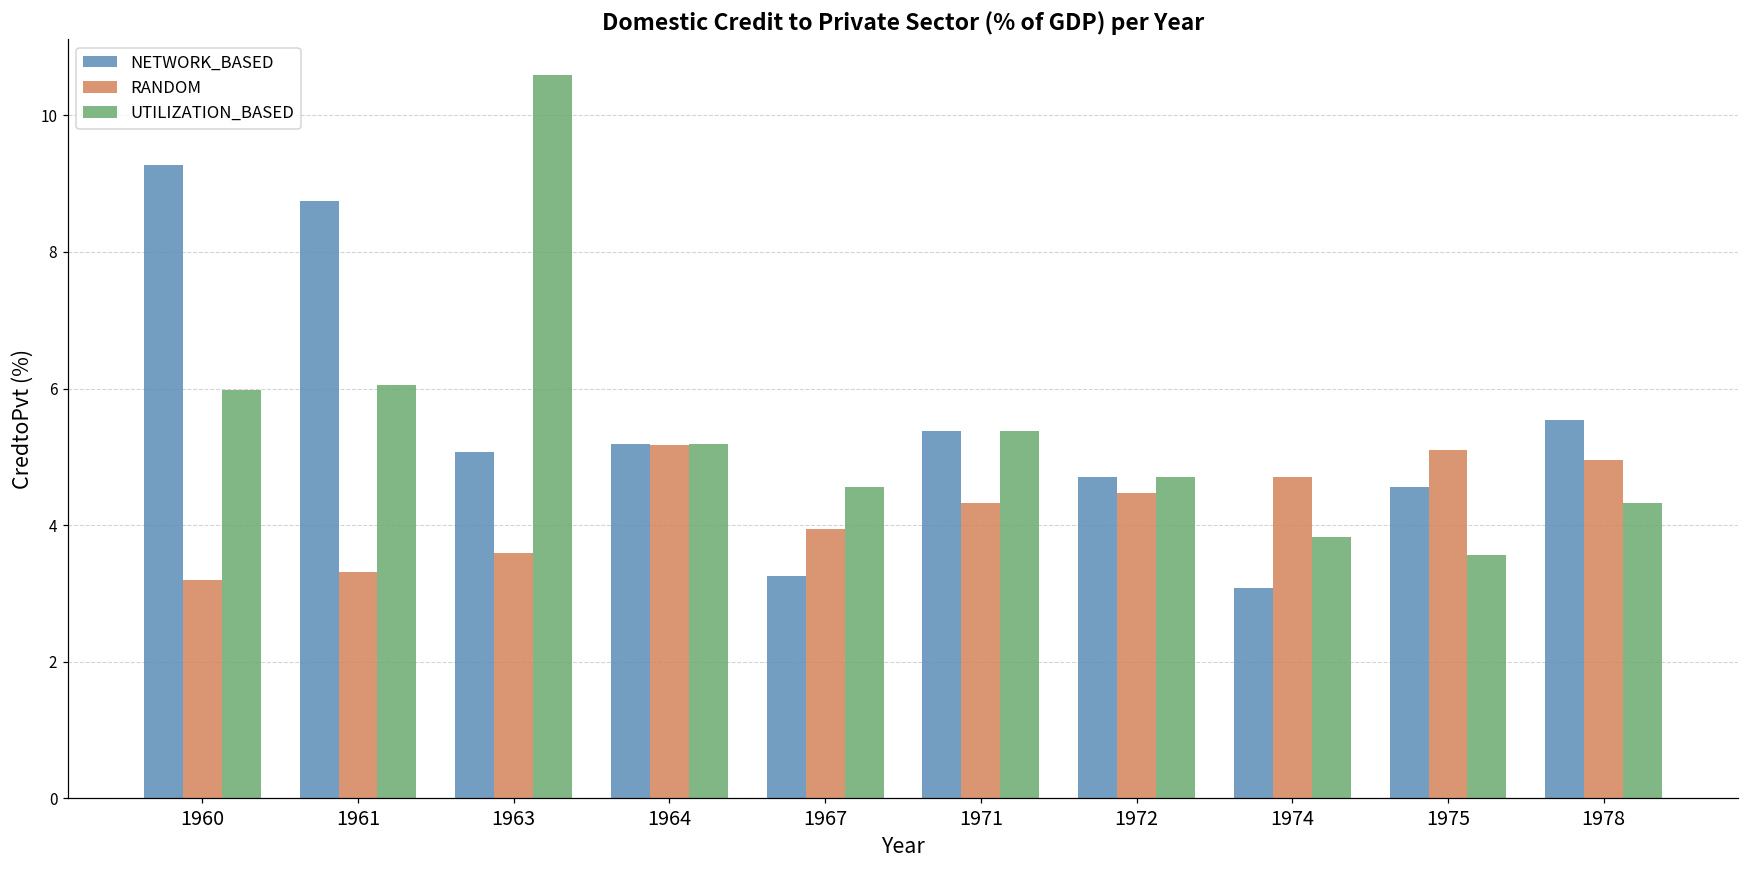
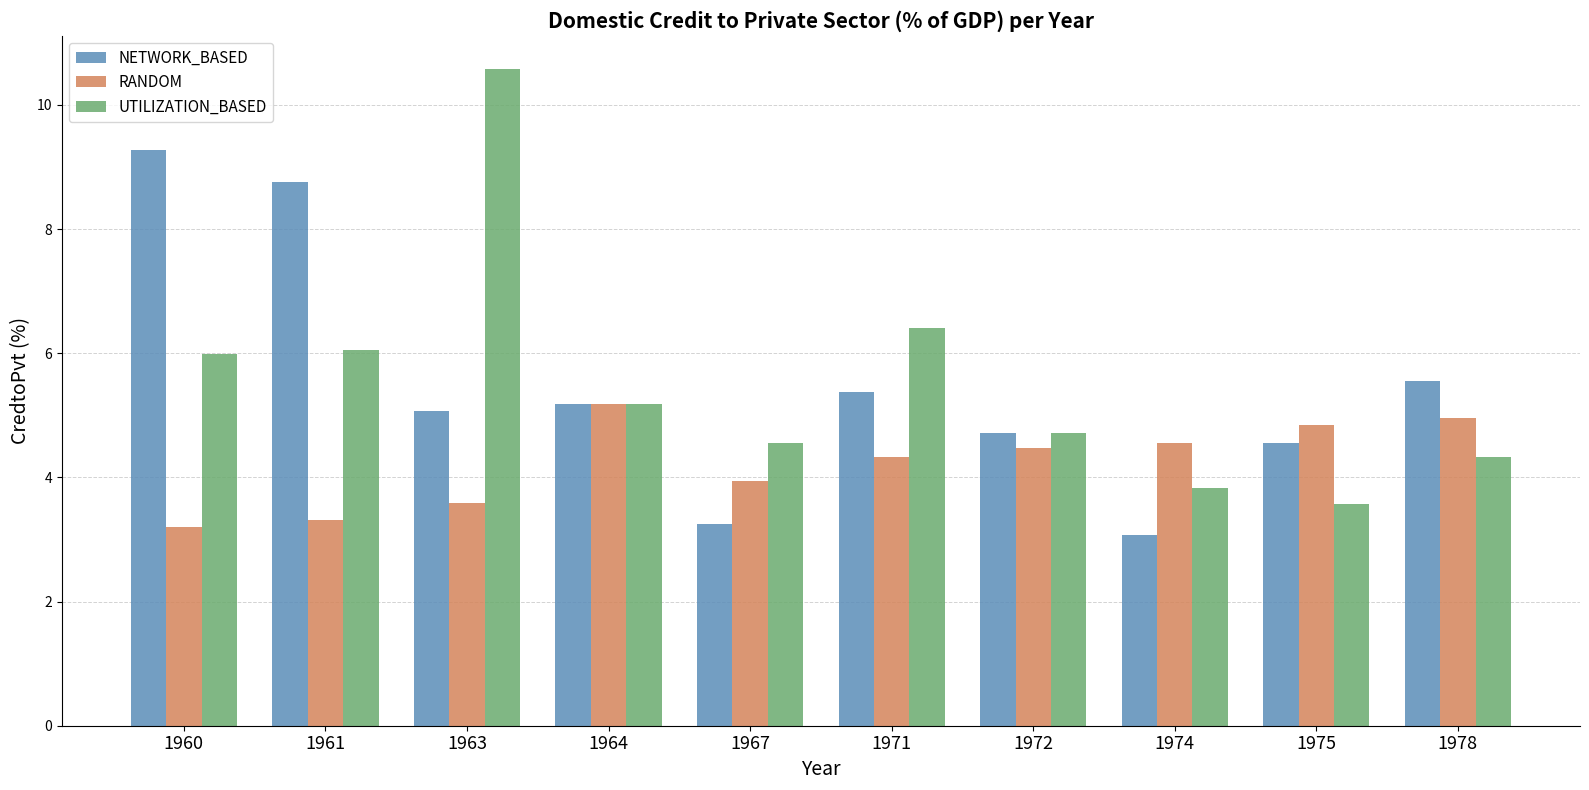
  {
    "NETWORK_BASED": {
      "1960": 9.3,
      "1961": 8.8,
      "1963": 5.1,
      "1964": 5.2,
      "1967": 3.3,
      "1971": 5.4,
      "1972": 4.7,
      "1974": 3.1,
      "1975": 4.6,
      "1978": 5.5
    },
    "RANDOM": {
      "1960": 3.2,
      "1961": 3.3,
      "1963": 3.6,
      "1964": 5.2,
      "1967": 3.9,
      "1971": 4.3,
      "1972": 4.5,
-     "1974": 4.7,
-     "1975": 5.1,
+     "1974": 4.6,
+     "1975": 4.8,
      "1978": 5.0
    },
    "UTILIZATION_BASED": {
      "1960": 6.0,
      "1961": 6.1,
      "1963": 10.6,
      "1964": 5.2,
      "1967": 4.6,
-     "1971": 5.4,
+     "1971": 6.4,
      "1972": 4.7,
      "1974": 3.8,
      "1975": 3.6,
      "1978": 4.3
    }
  }
